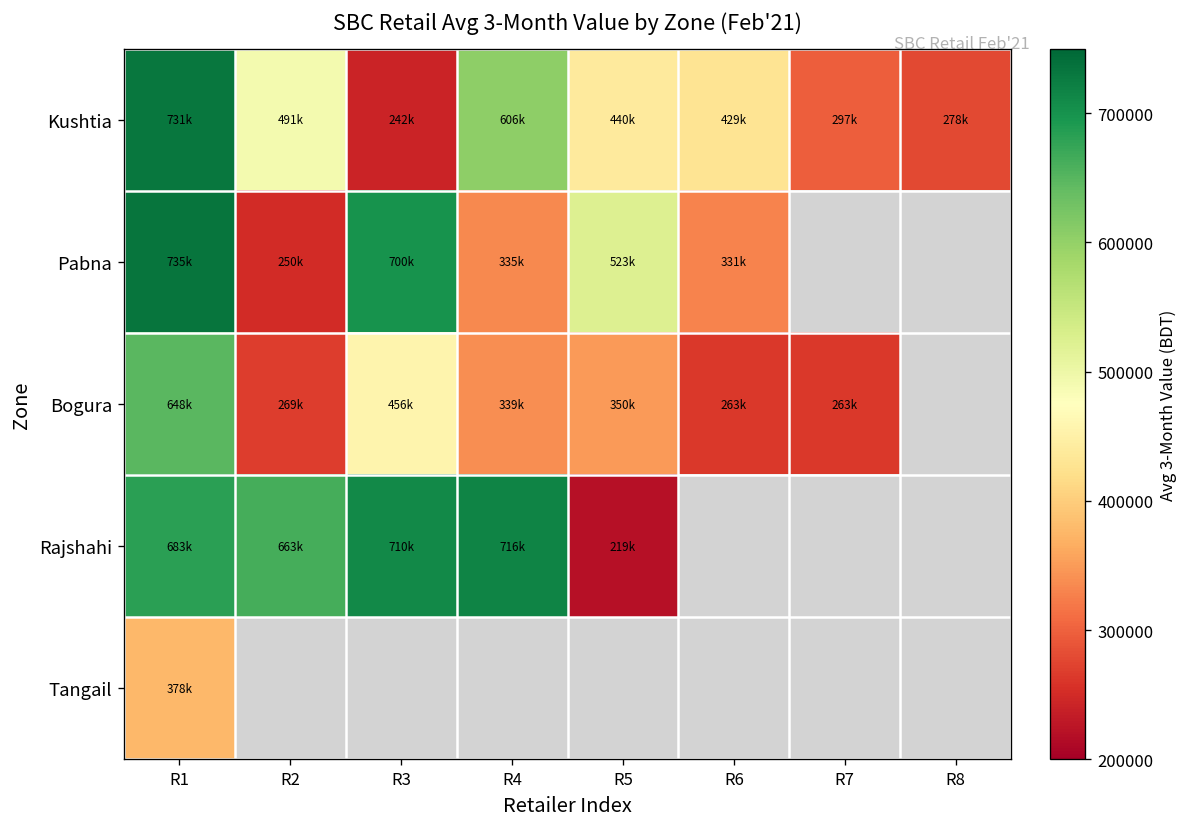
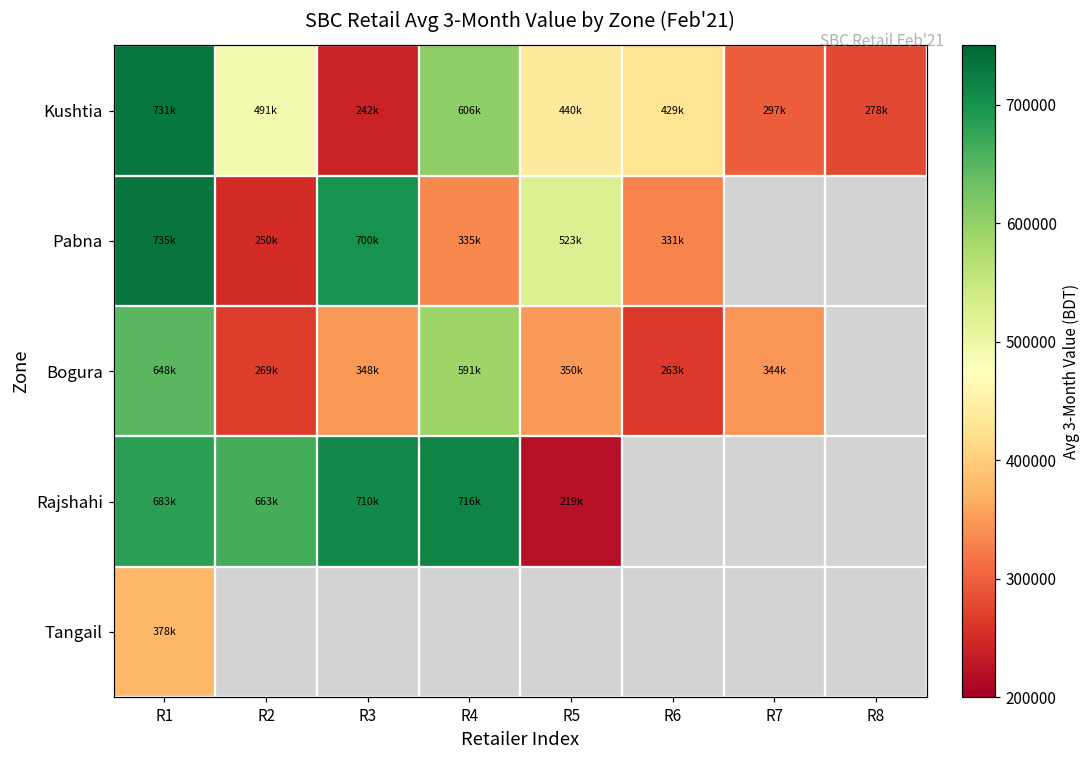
  {
    "Kushtia": {
      "R1": "731k",
      "R2": "491k",
      "R3": "242k",
      "R4": "606k",
      "R5": "440k",
      "R6": "429k",
      "R7": "297k",
      "R8": "278k"
    },
    "Pabna": {
      "R1": "735k",
      "R2": "250k",
      "R3": "700k",
      "R4": "335k",
      "R5": "523k",
      "R6": "331k"
    },
    "Bogura": {
      "R1": "648k",
      "R2": "269k",
-     "R3": "456k",
-     "R4": "339k",
+     "R3": "348k",
+     "R4": "591k",
      "R5": "350k",
      "R6": "263k",
-     "R7": "263k"
+     "R7": "344k"
    },
    "Rajshahi": {
      "R1": "683k",
      "R2": "663k",
      "R3": "710k",
      "R4": "716k",
      "R5": "219k"
    },
    "Tangail": {
      "R1": "378k"
    }
  }
